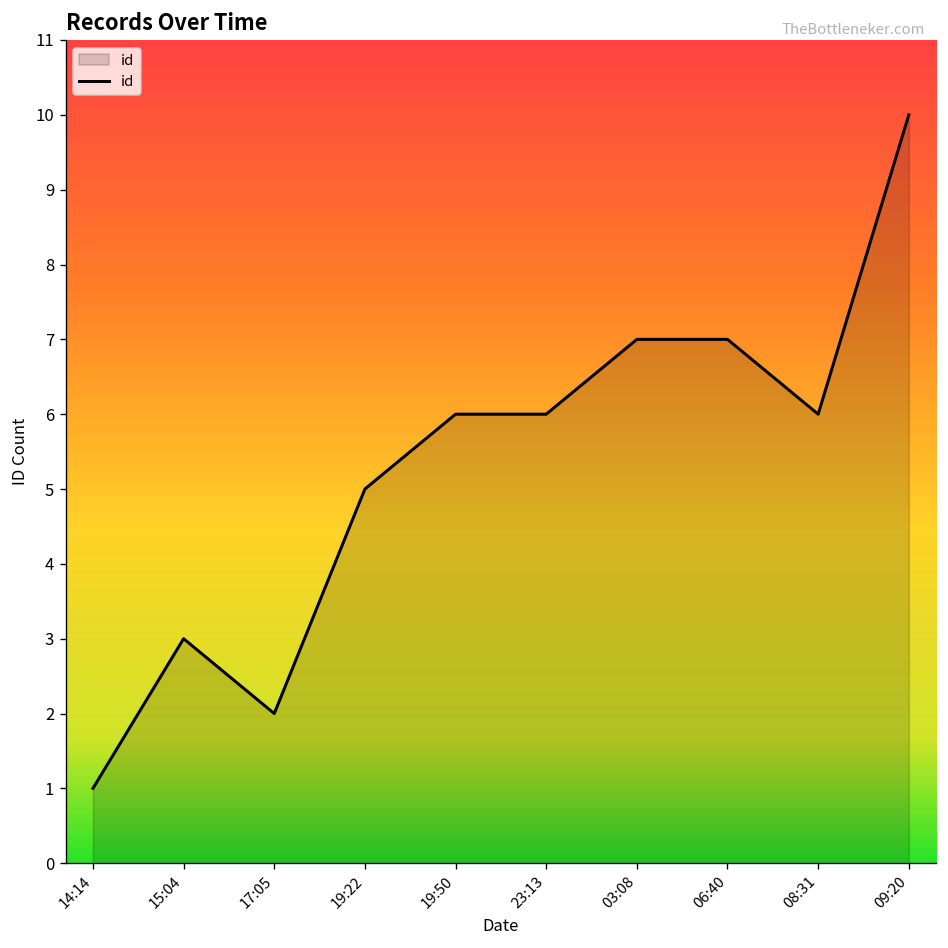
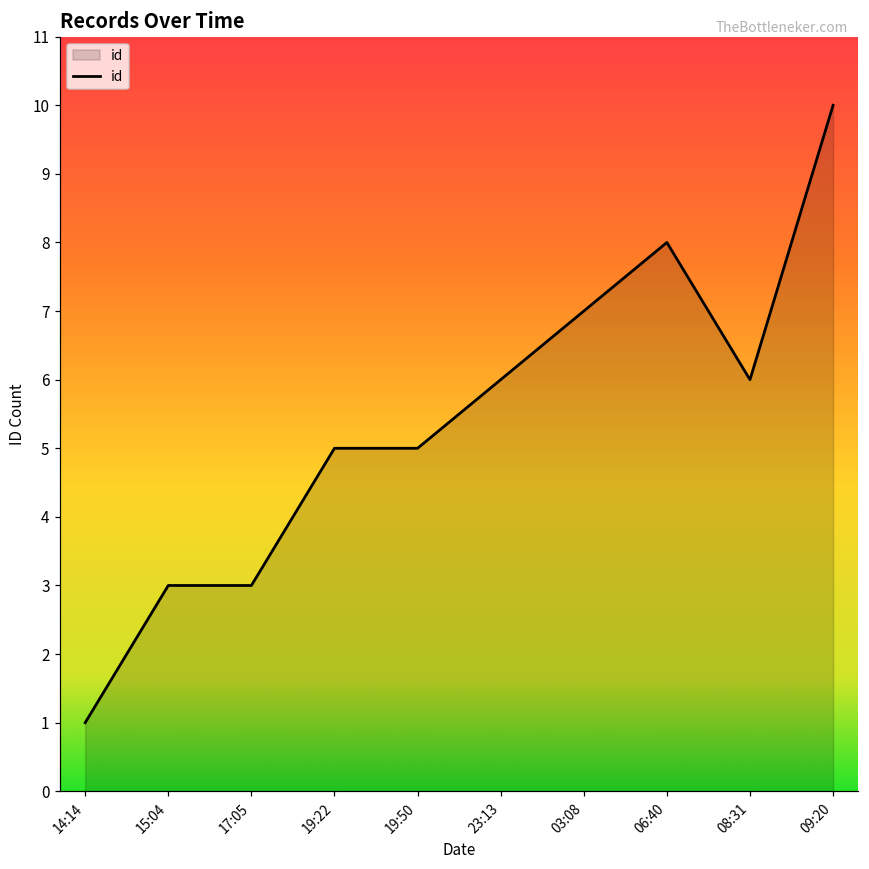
  {
    "14:14": 1,
    "15:04": 3,
-   "17:05": 2,
+   "17:05": 3,
    "19:22": 5,
-   "19:50": 6,
+   "19:50": 5,
    "23:13": 6,
    "03:08": 7,
-   "06:40": 7,
+   "06:40": 8,
    "08:31": 6,
    "09:20": 10
  }
